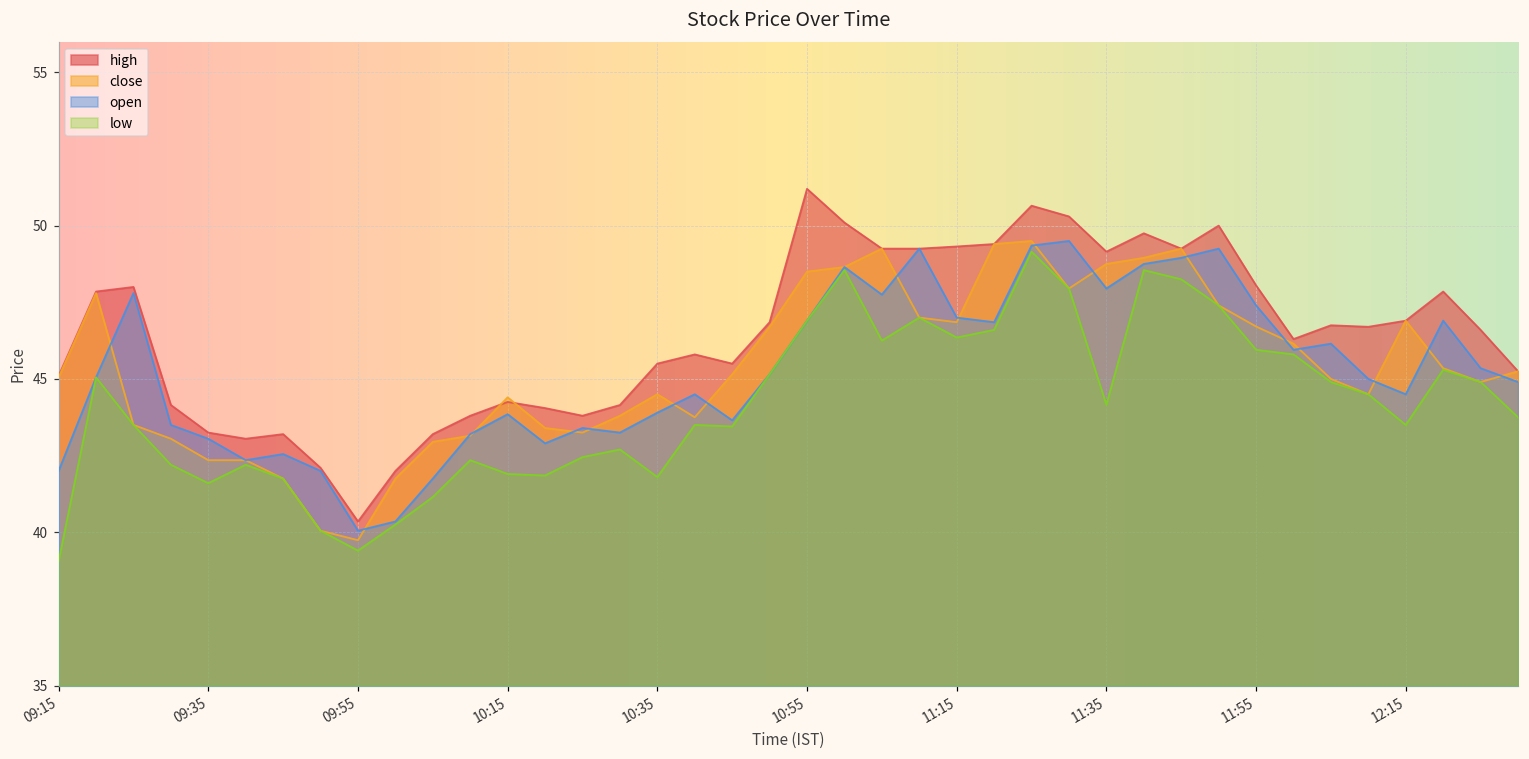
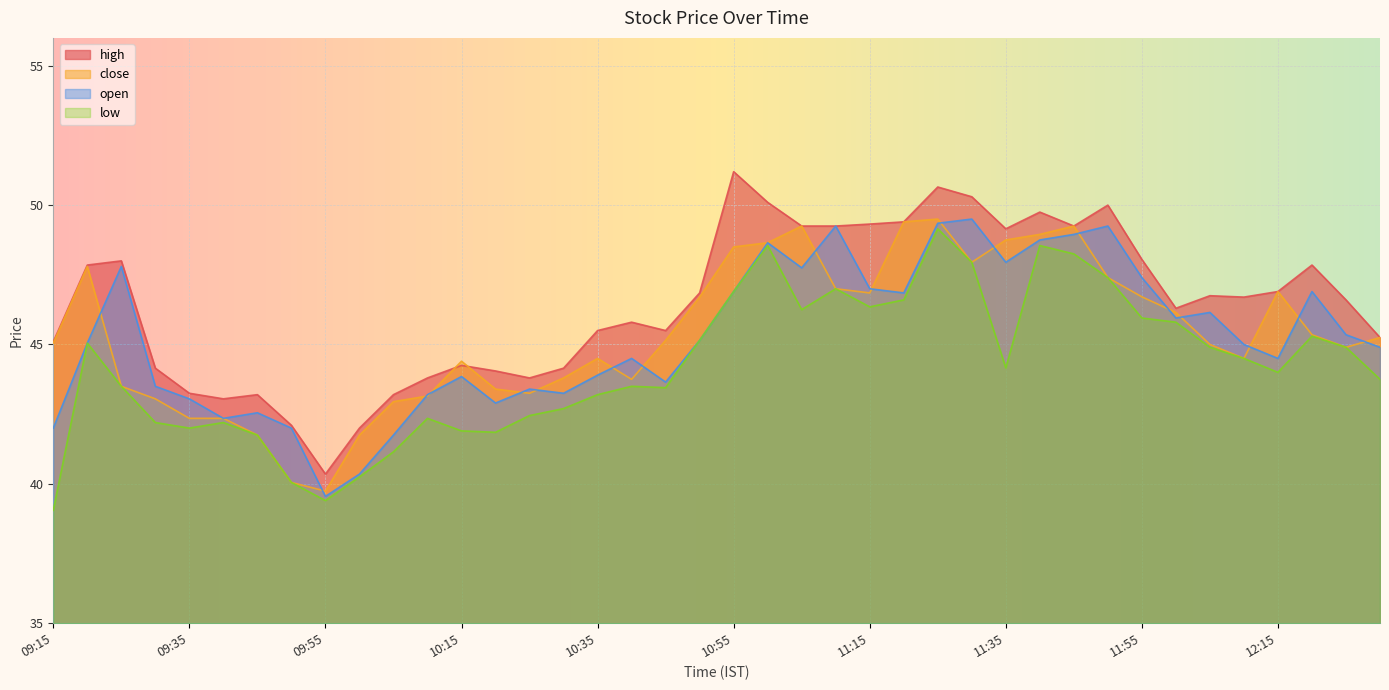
  {
    "high": {
      "09:35": 43.3,
      "09:55": 40.4,
      "10:15": 44.3,
      "10:35": 45.5,
      "10:55": 51.2,
      "11:15": 49.3,
      "11:35": 49.2,
      "11:55": 48.1
    },
    "close": {
      "09:35": 42.4,
      "09:55": 39.7,
      "10:15": 44.4,
      "10:35": 44.5,
      "10:55": 48.5,
      "11:15": 46.9,
      "11:35": 48.8,
      "11:55": 46.7
    },
    "open": {
      "09:15": 42.0,
      "09:35": 43.1,
-     "09:55": 40.1,
+     "09:55": 39.6,
      "10:15": 43.9,
      "10:35": 43.9,
      "11:15": 47.0,
      "11:35": 48.0,
      "11:55": 47.4,
      "12:15": 44.5
    },
    "low": {
      "09:15": 39.1,
-     "09:35": 41.6,
+     "09:35": 42.0,
      "09:55": 39.4,
      "10:15": 41.9,
-     "10:35": 41.8,
+     "10:35": 43.2,
      "11:15": 46.4,
      "11:35": 44.2,
      "11:55": 46.0,
-     "12:15": 43.5
+     "12:15": 44.0
    }
  }
